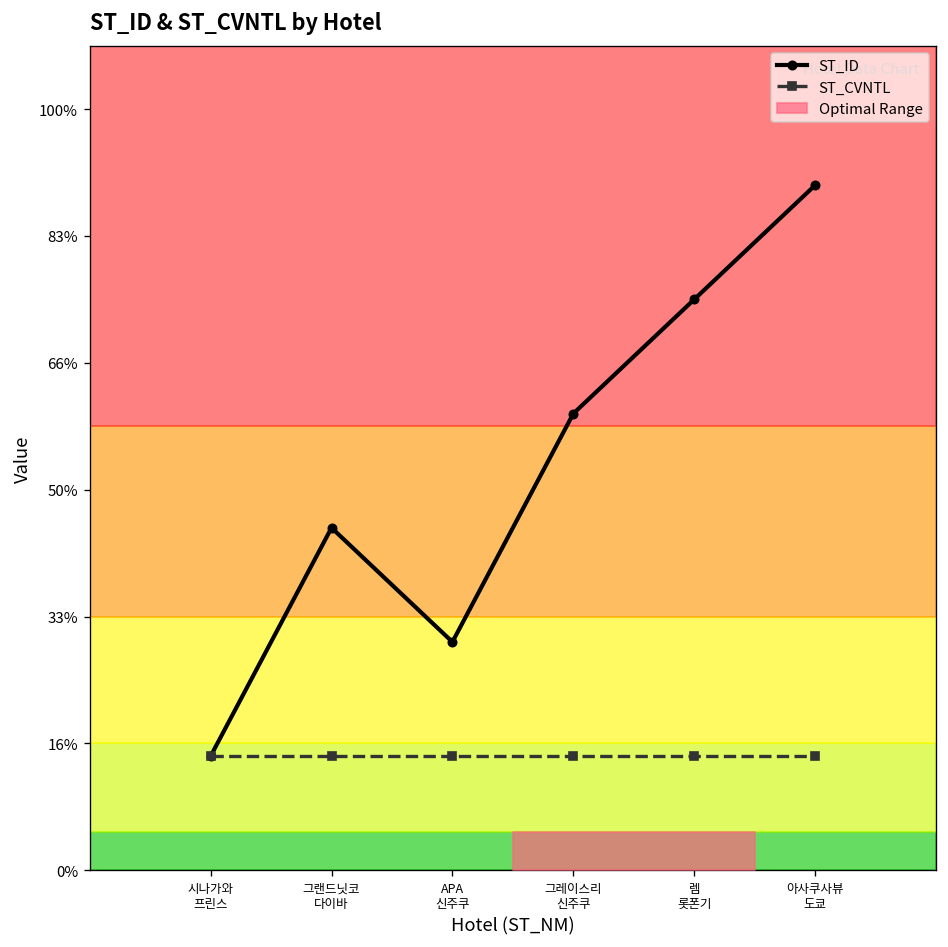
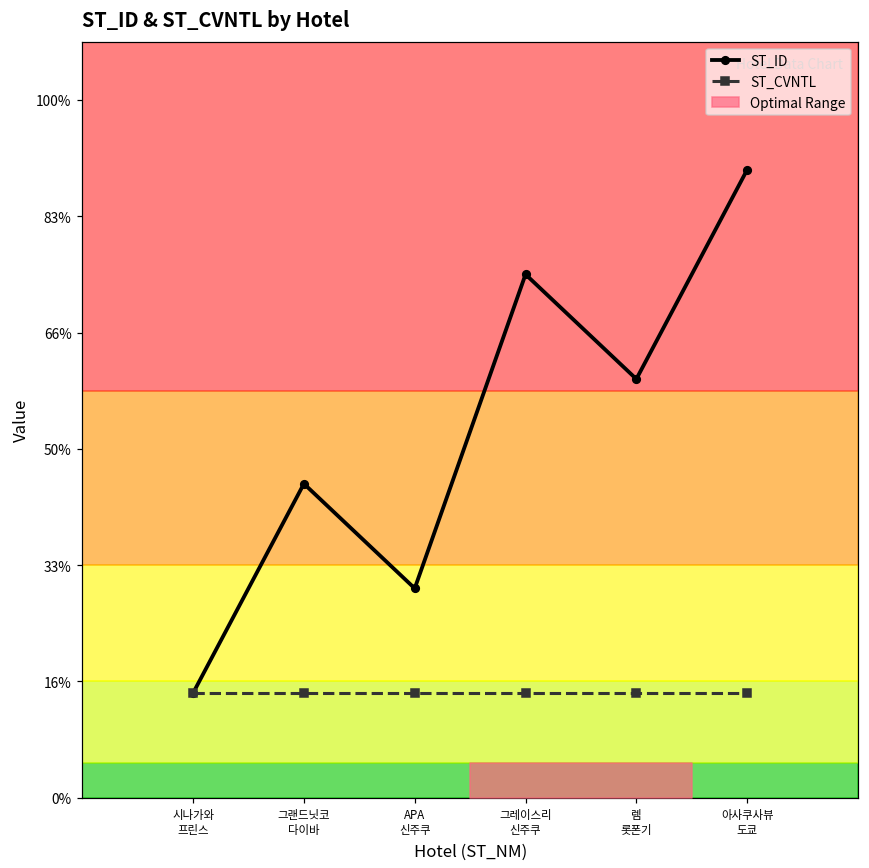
  {
    "ST_ID": {
      "그랜드닛코 다이바": "45%",
      "APA 신주쿠": "30%",
-     "그레이스리 신주쿠": "60%",
-     "렘 롯폰기": "75%",
+     "그레이스리 신주쿠": "75%",
+     "렘 롯폰기": "60%",
      "아사쿠사뷰 도쿄": "90%"
    },
    "ST_CVNTL": {
      "그랜드닛코 다이바": "15%",
      "APA 신주쿠": "15%",
      "그레이스리 신주쿠": "15%",
      "렘 롯폰기": "15%",
      "아사쿠사뷰 도쿄": "15%"
    }
  }
